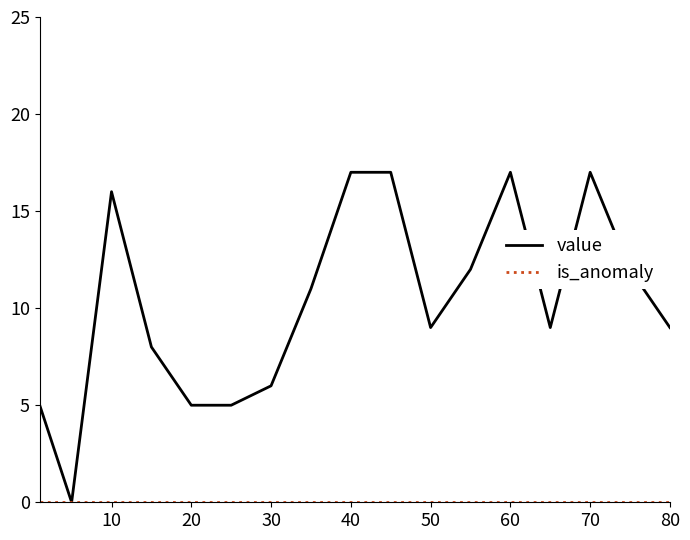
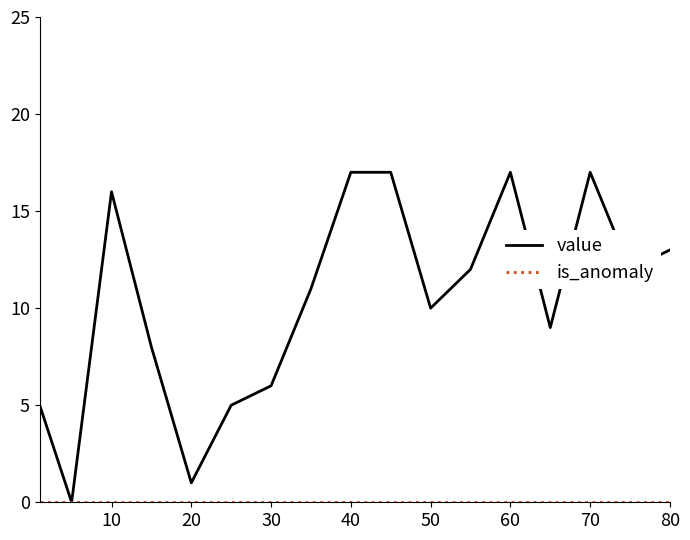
  {
    "value": {
      "10": 16,
-     "20": 5,
+     "20": 1,
      "30": 6,
      "40": 17,
-     "50": 9,
+     "50": 10,
      "60": 17,
      "70": 17,
-     "80": 9
+     "80": 13
    },
    "is_anomaly": {
      "10": 0,
      "20": 0,
      "30": 0,
      "40": 0,
      "50": 0,
      "60": 0,
      "70": 0,
      "80": 0
    }
  }
